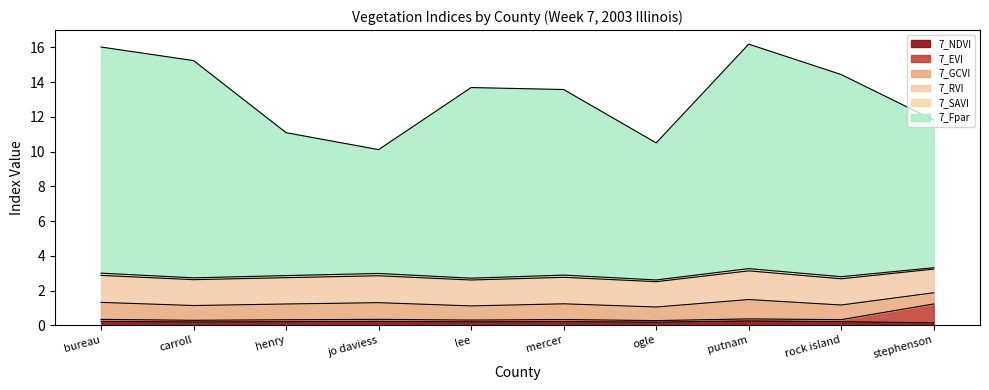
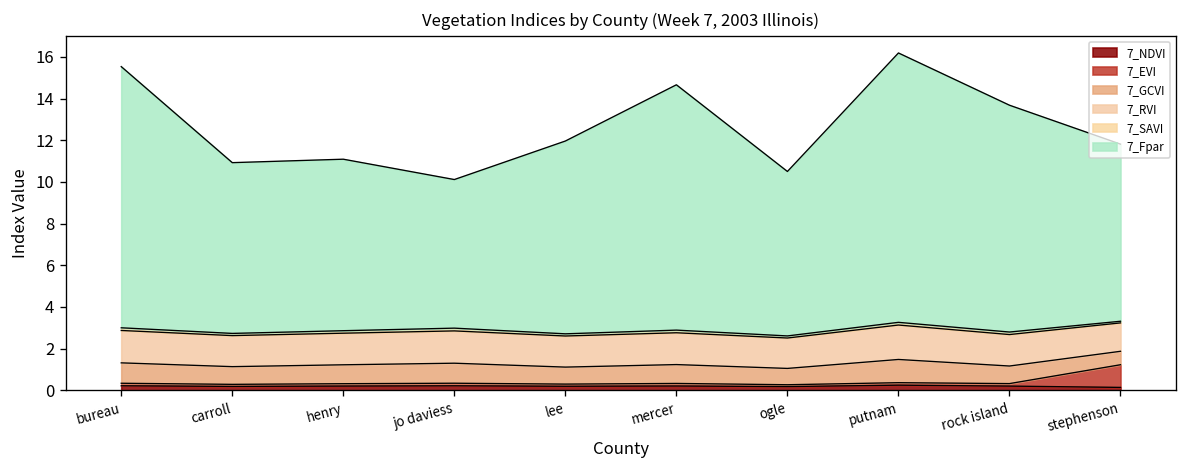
  {
    "7_NDVI": {
      "stephenson": 0.1
    },
    "7_EVI": {
      "stephenson": 1.1
    },
    "7_Fpar": {
-     "bureau": 13.0,
-     "carroll": 12.5,
+     "bureau": 12.5,
+     "carroll": 8.2,
      "henry": 8.2,
      "jo daviess": 7.1,
-     "lee": 11.0,
-     "mercer": 10.7,
+     "lee": 9.3,
+     "mercer": 11.8,
      "ogle": 7.9,
      "putnam": 12.9,
-     "rock island": 11.6
+     "rock island": 10.9
    }
  }
